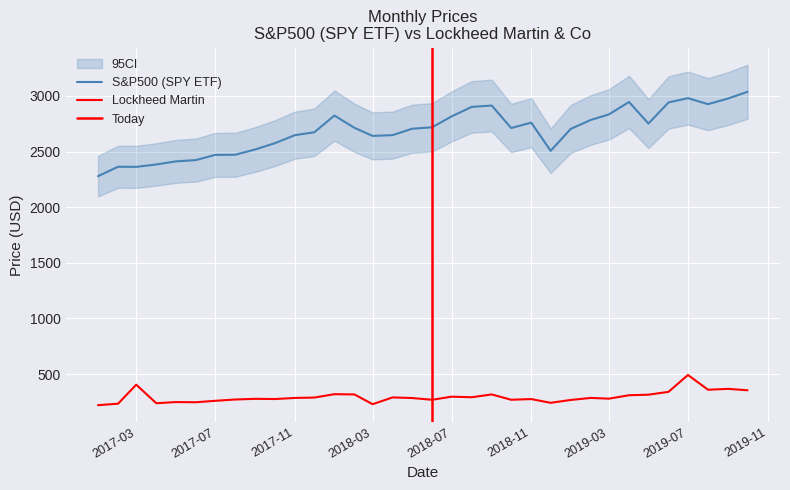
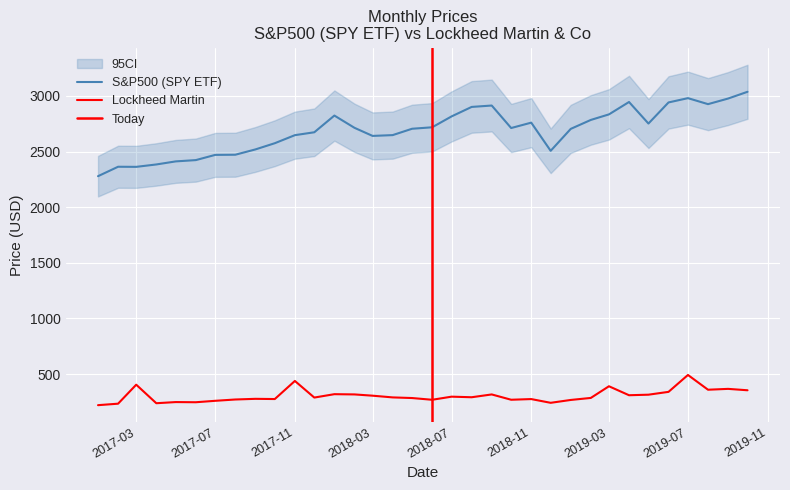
  {
    "Lockheed Martin": {
      "2017-03": 400,
      "2017-07": 260,
-     "2017-11": 290,
-     "2018-03": 230,
+     "2017-11": 440,
+     "2018-03": 310,
      "2018-07": 300,
      "2018-11": 280,
-     "2019-03": 280,
+     "2019-03": 390,
      "2019-07": 490
    }
  }
